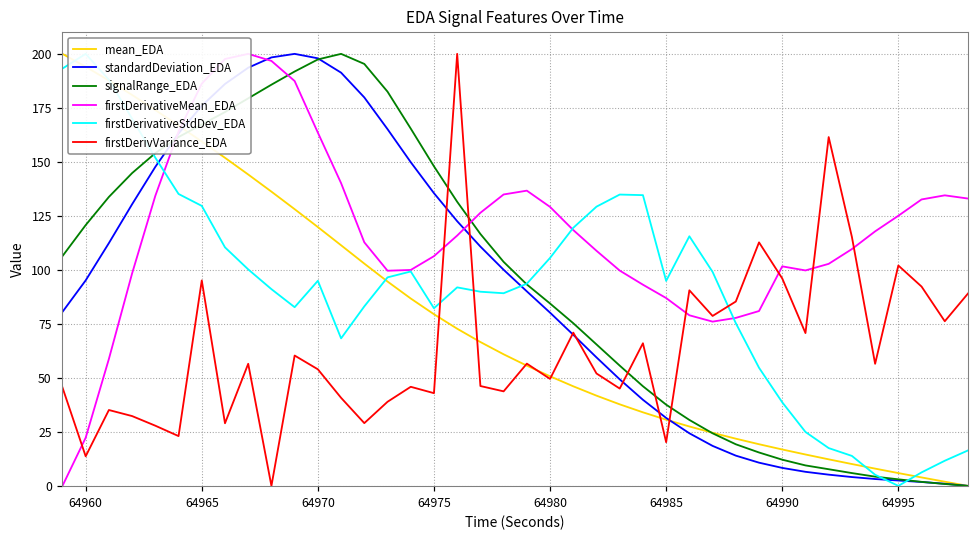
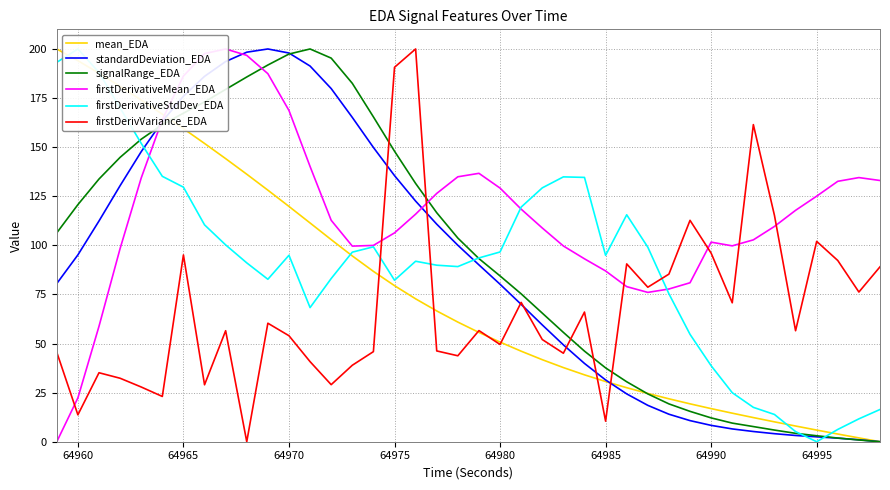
  {
    "mean_EDA": {
      "64970": 120,
      "64975": 79,
      "64990": 17,
      "64995": 6
    },
    "standardDeviation_EDA": {
      "64960": 95,
      "64975": 136,
      "64980": 80,
      "64990": 8
    },
    "signalRange_EDA": {
      "64960": 121,
      "64975": 148,
      "64980": 84,
      "64985": 38,
      "64990": 12
    },
    "firstDerivativeMean_EDA": {
      "64960": 22,
-     "64970": 164,
+     "64970": 169,
      "64975": 106,
      "64980": 129,
      "64985": 87,
      "64990": 102,
      "64995": 125
    },
    "firstDerivativeStdDev_EDA": {
      "64965": 130,
      "64970": 95,
      "64975": 82,
-     "64980": 106,
+     "64980": 97,
      "64985": 95,
      "64990": 39,
      "64995": 0
    },
    "firstDerivVariance_EDA": {
      "64960": 14,
      "64965": 95,
      "64970": 54,
-     "64975": 43,
-     "64985": 20,
+     "64975": 191,
+     "64985": 10,
      "64990": 96,
      "64995": 102
    }
  }
